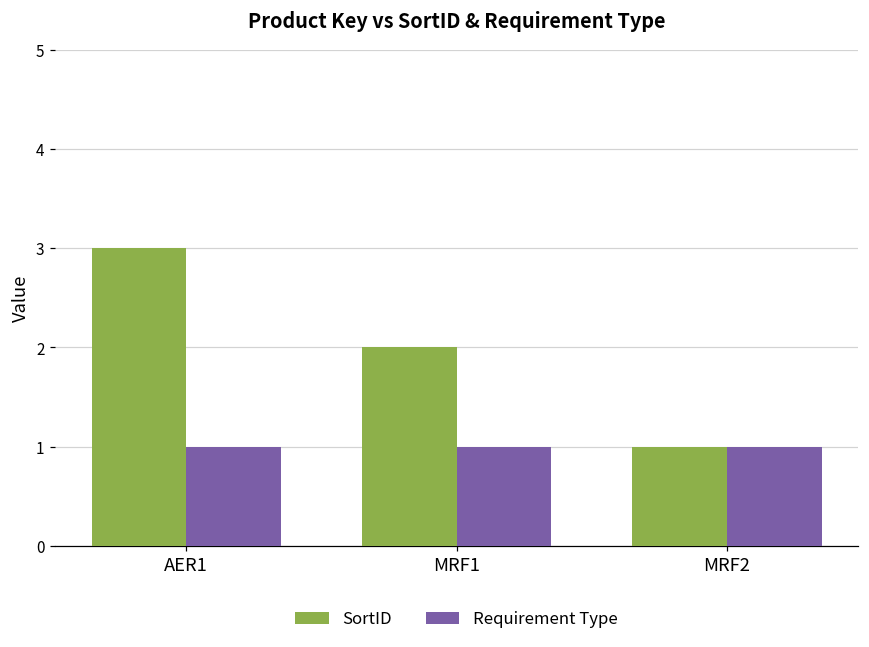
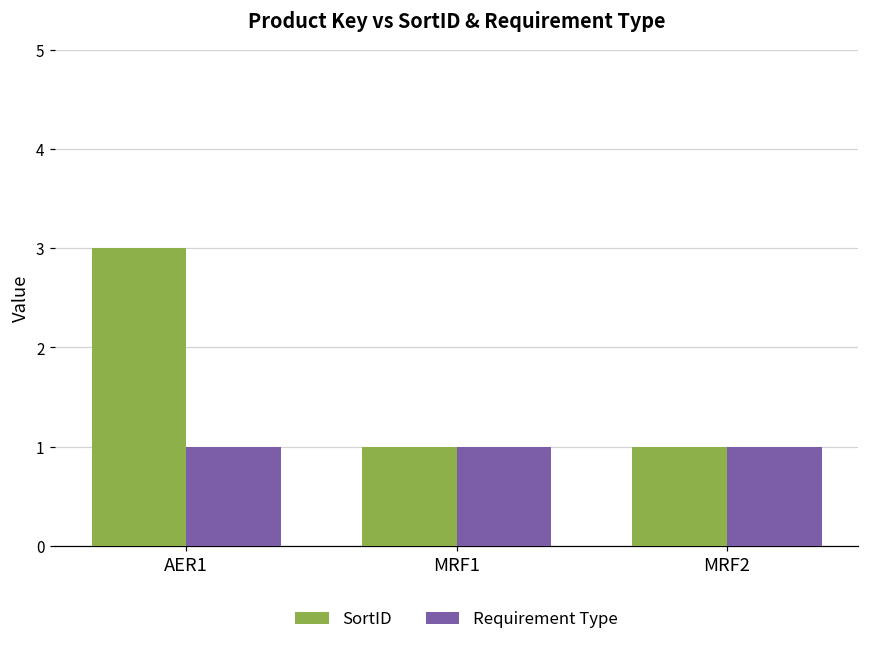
  {
    "SortID": {
      "AER1": 3,
-     "MRF1": 2,
+     "MRF1": 1,
      "MRF2": 1
    },
    "Requirement Type": {
      "AER1": 1,
      "MRF1": 1,
      "MRF2": 1
    }
  }
